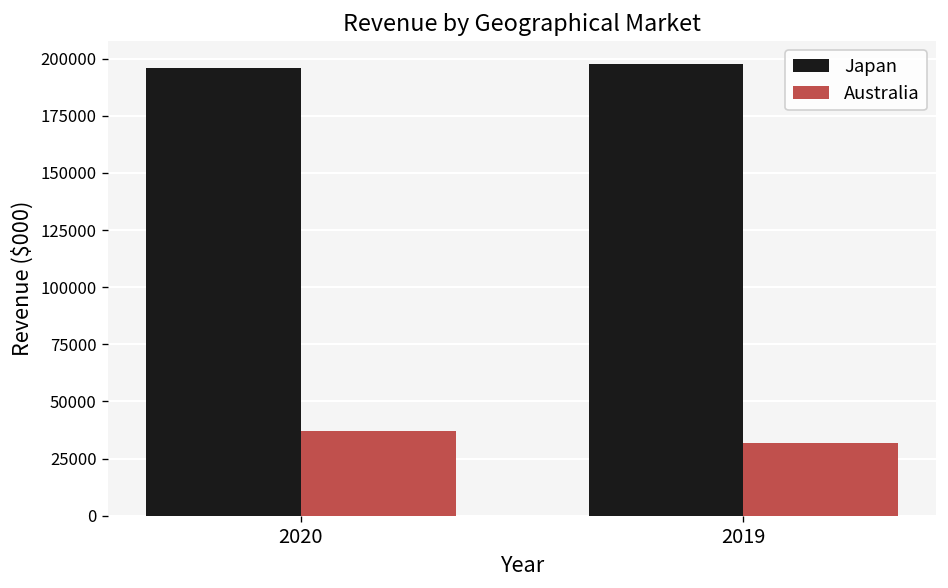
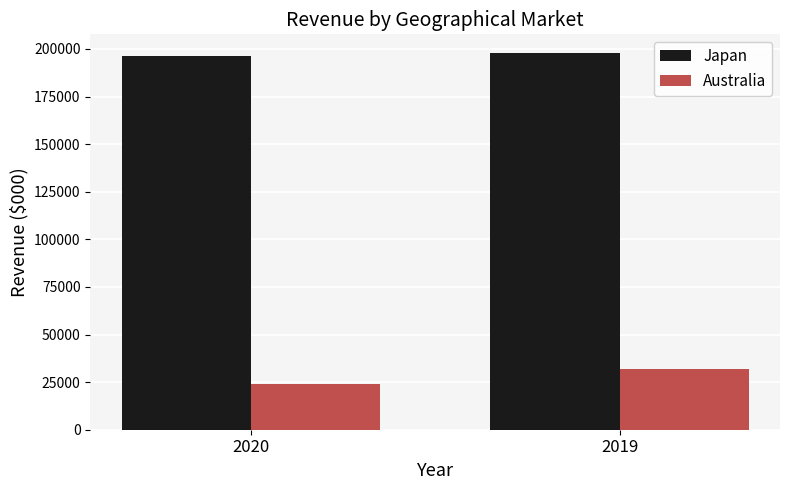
  {
    "Japan": {
      "2020": 196000,
      "2019": 198000
    },
    "Australia": {
-     "2020": 37000,
+     "2020": 24000,
      "2019": 32000
    }
  }
